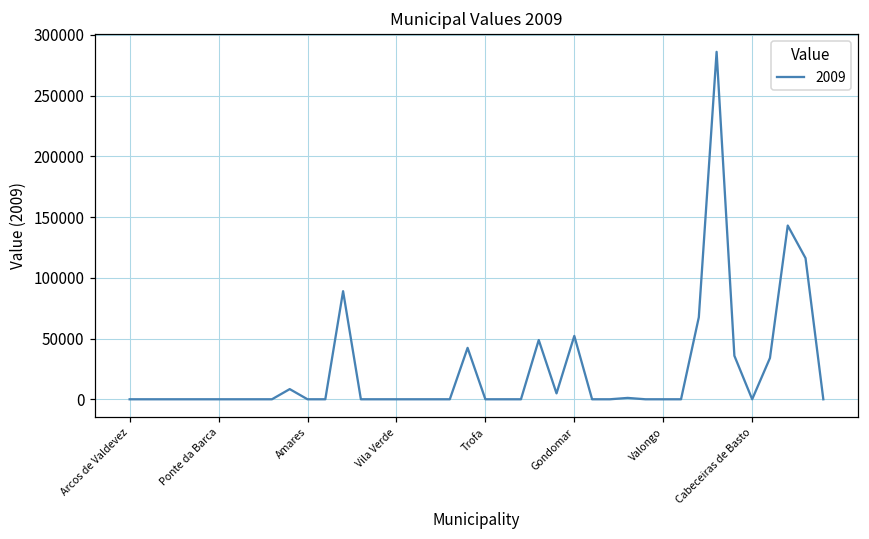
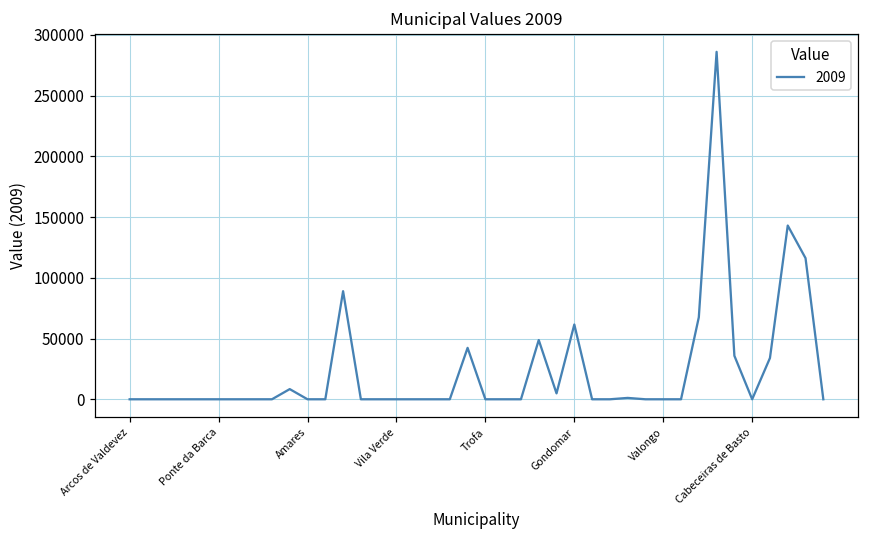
  {
    "Arcos de Valdevez": 0,
    "Ponte da Barca": 0,
    "Amares": 0,
    "Vila Verde": 0,
    "Trofa": 0,
-   "Gondomar": 52000,
+   "Gondomar": 62000,
    "Valongo": 0,
    "Cabeceiras de Basto": 0
  }
